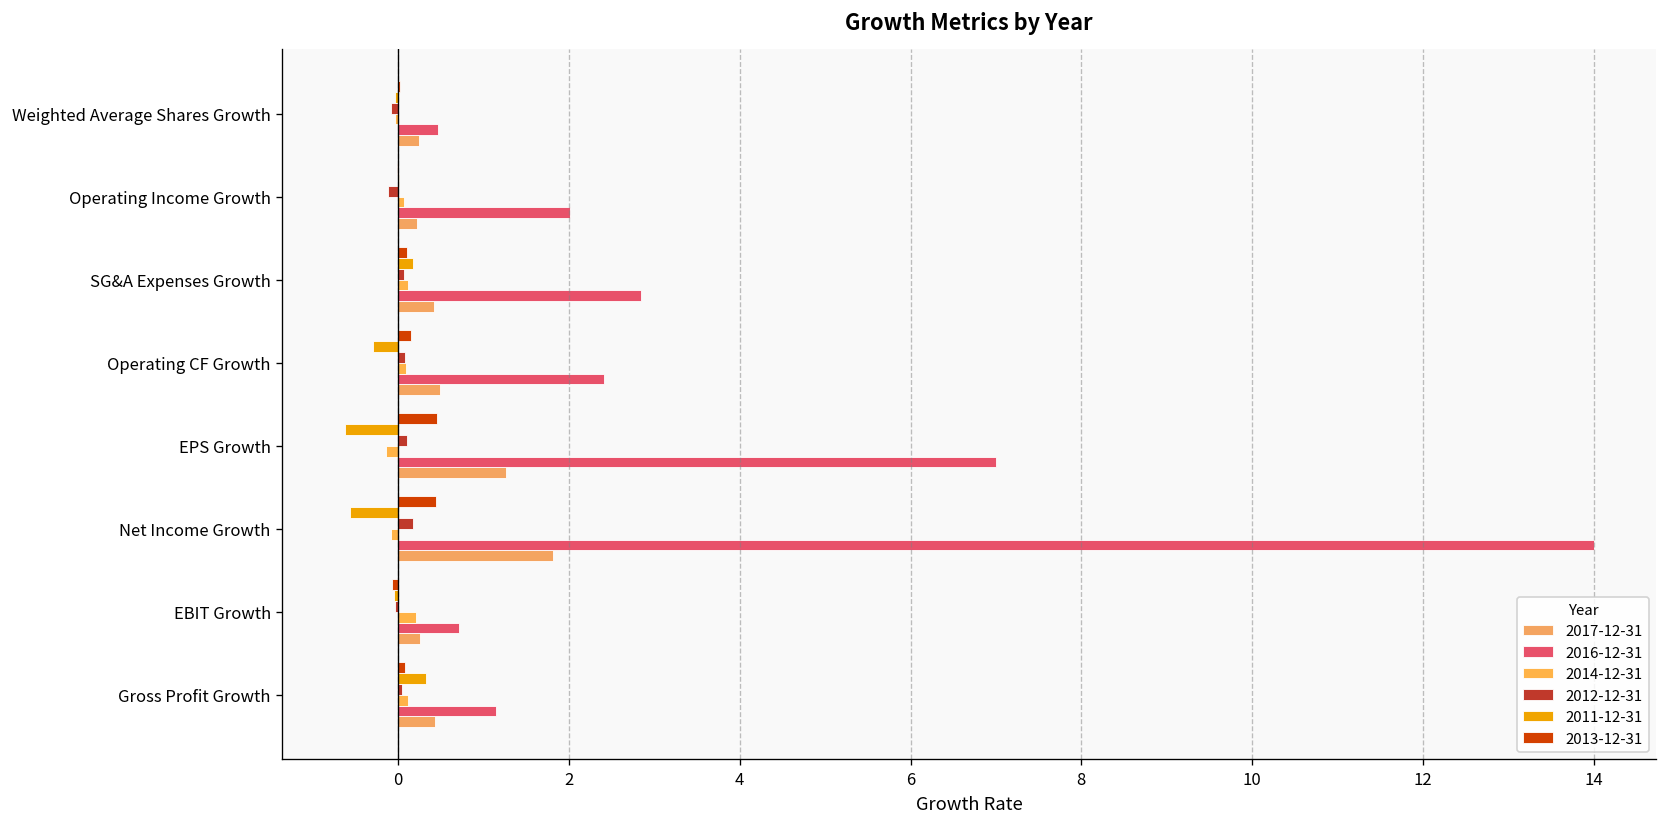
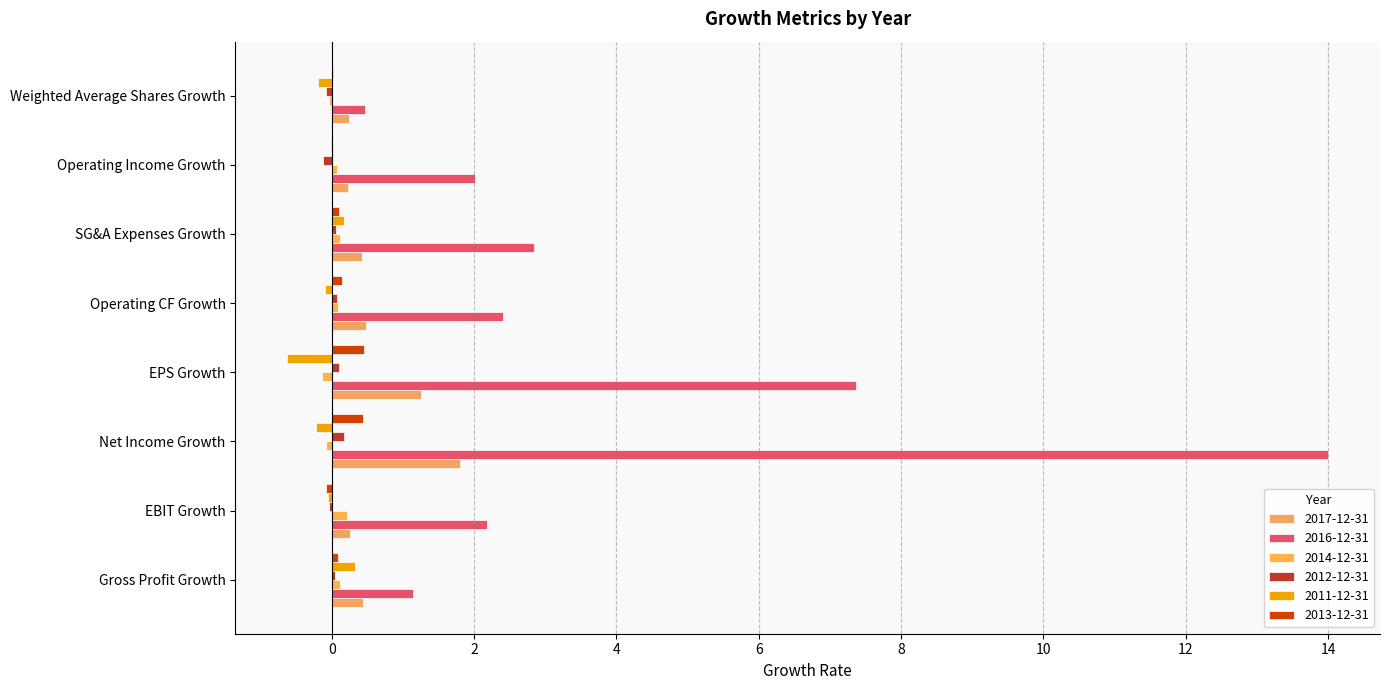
  {
    "2016-12-31": {
      "Weighted Average Shares Growth": 0.5,
      "Operating Income Growth": 2.0,
      "SG&A Expenses Growth": 2.8,
      "Operating CF Growth": 2.4,
-     "EPS Growth": 7.0,
+     "EPS Growth": 7.4,
      "Net Income Growth": 14.0,
-     "EBIT Growth": 0.7,
+     "EBIT Growth": 2.2,
      "Gross Profit Growth": 1.1
    },
    "2011-12-31": {
-     "Weighted Average Shares Growth": 0.0,
+     "Weighted Average Shares Growth": -0.2,
      "SG&A Expenses Growth": 0.2,
-     "Operating CF Growth": -0.3,
+     "Operating CF Growth": -0.1,
      "EPS Growth": -0.6,
-     "Net Income Growth": -0.6,
+     "Net Income Growth": -0.2,
      "EBIT Growth": 0.0,
      "Gross Profit Growth": 0.3
    }
  }
